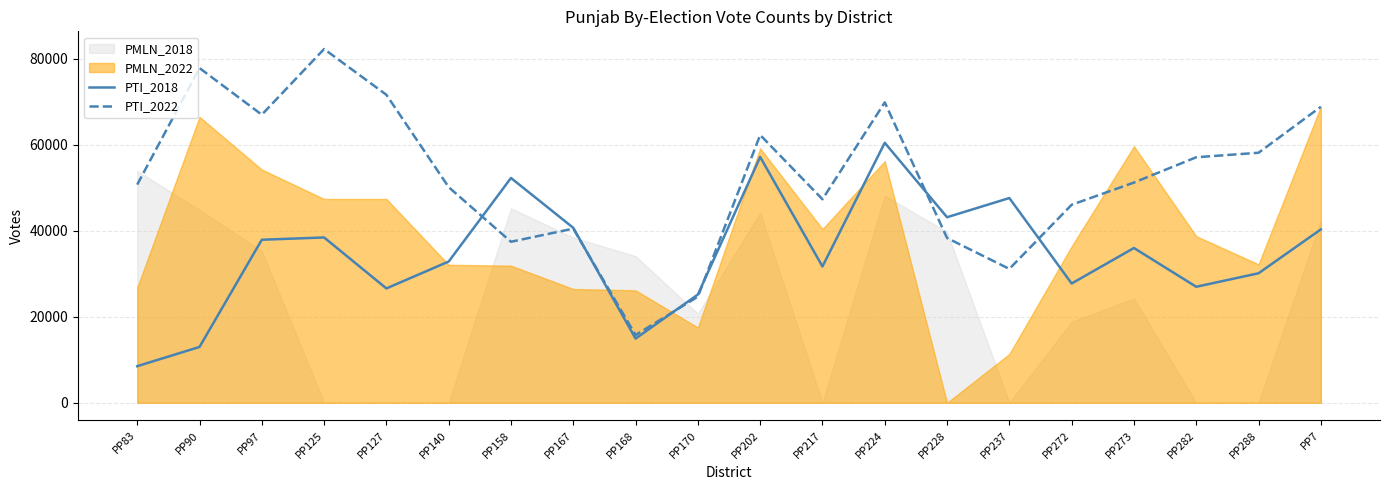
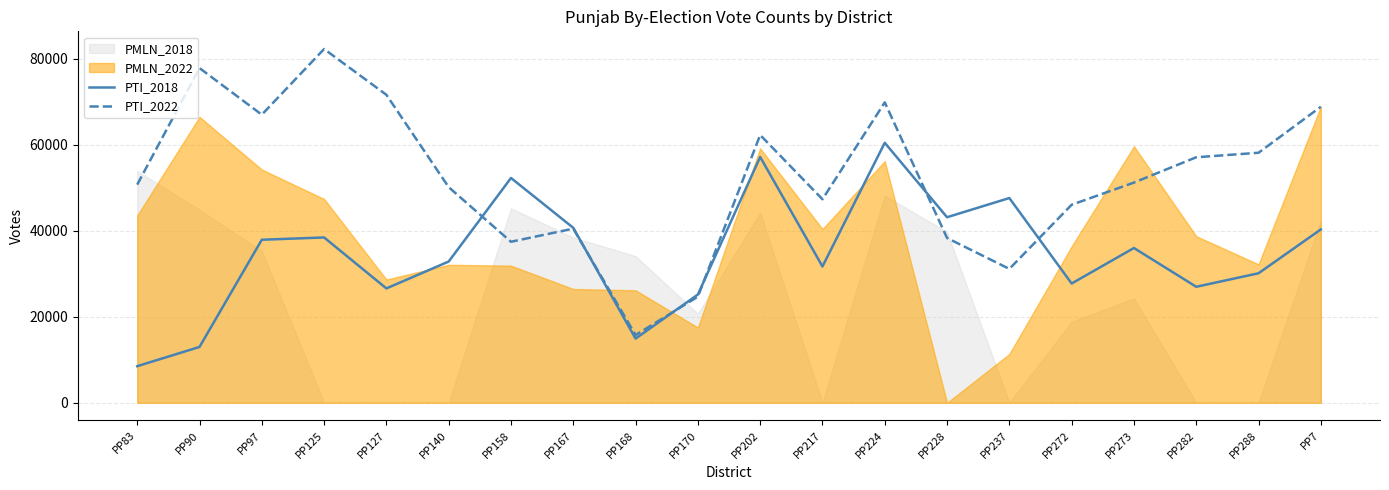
  {
    "PMLN_2018": {
      "PP83": 54000,
      "PP90": 45000,
      "PP97": 35000,
      "PP125": 0,
      "PP127": 0,
      "PP140": 0,
      "PP158": 45000,
      "PP167": 38000,
      "PP168": 34000,
      "PP170": 21000,
      "PP202": 44000,
      "PP217": 0,
      "PP224": 48000,
      "PP228": 40000,
      "PP237": 0,
      "PP272": 19000,
      "PP273": 24000,
      "PP282": 0,
      "PP288": 0,
      "PP7": 42000
    },
    "PMLN_2022": {
-     "PP83": 27000,
+     "PP83": 44000,
      "PP90": 67000,
      "PP97": 54000,
      "PP125": 47000,
-     "PP127": 47000,
+     "PP127": 29000,
      "PP140": 32000,
      "PP158": 32000,
      "PP167": 26000,
      "PP168": 26000,
      "PP170": 18000,
      "PP202": 59000,
      "PP217": 40000,
      "PP224": 56000,
      "PP228": 0,
      "PP237": 11000,
      "PP272": 36000,
      "PP273": 60000,
      "PP282": 39000,
      "PP288": 32000
    }
  }
